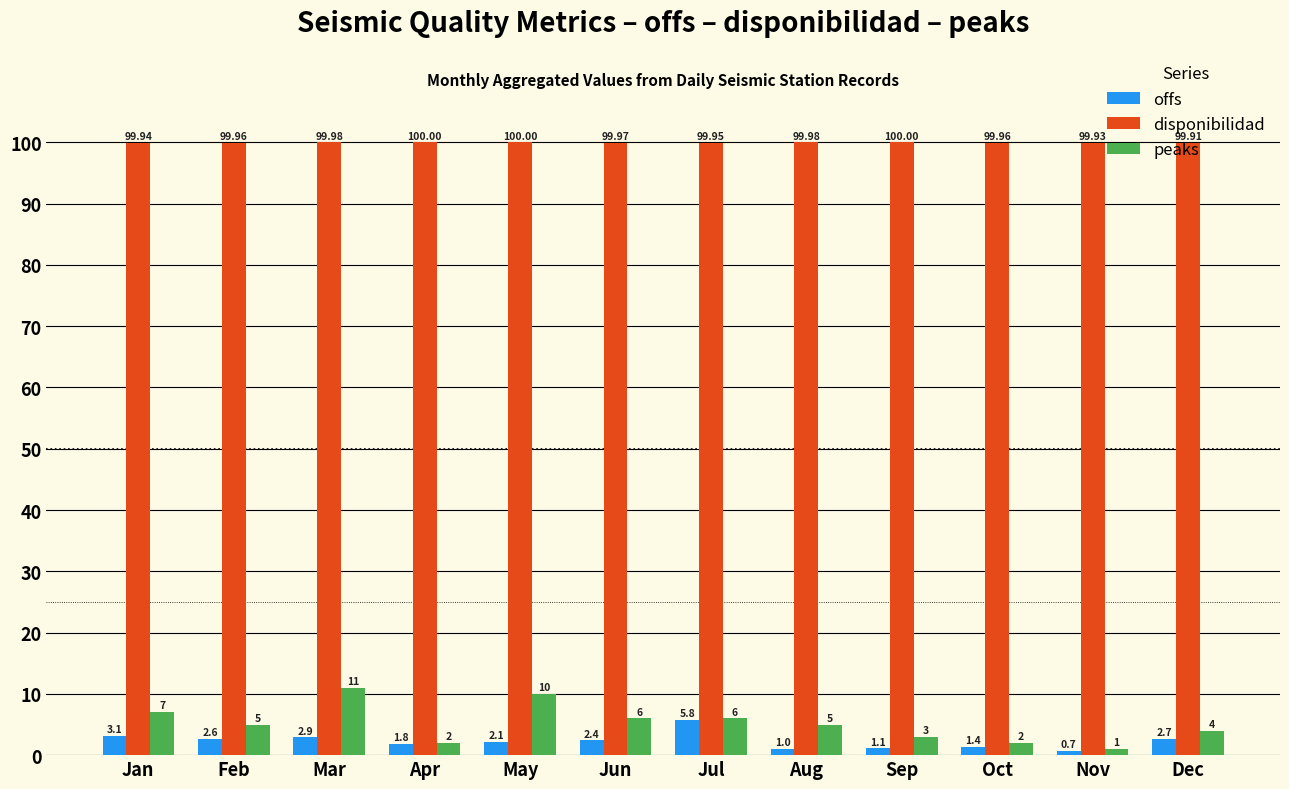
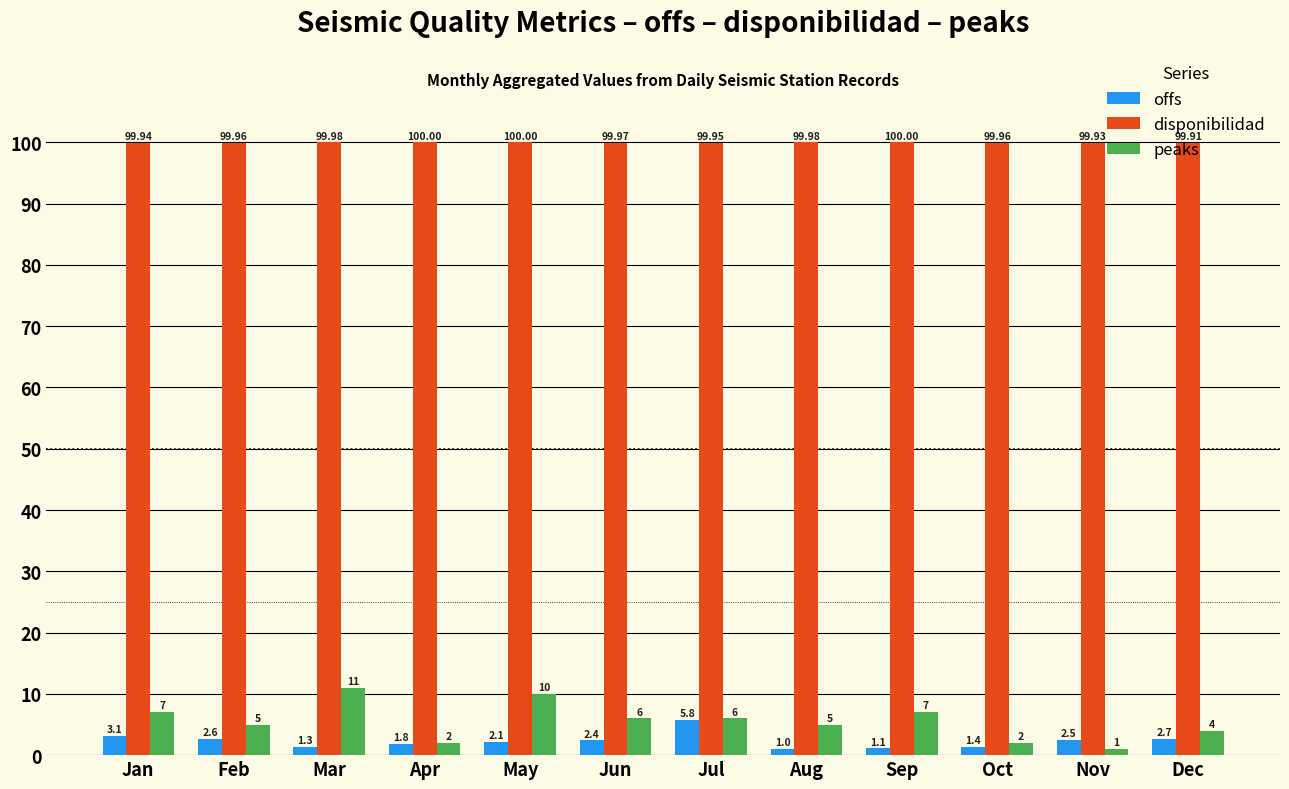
  {
    "offs": {
      "Jan": 3.1,
      "Feb": 2.6,
-     "Mar": 2.9,
+     "Mar": 1.3,
      "Apr": 1.8,
      "May": 2.1,
      "Jun": 2.4,
      "Jul": 5.8,
      "Aug": 1.0,
      "Sep": 1.1,
      "Oct": 1.4,
-     "Nov": 0.7,
+     "Nov": 2.5,
      "Dec": 2.7
    },
    "disponibilidad": {
      "Jan": 99.94,
      "Feb": 99.96,
      "Mar": 99.98,
      "Apr": 100.00,
      "May": 100.00,
      "Jun": 99.97,
      "Jul": 99.95,
      "Aug": 99.98,
      "Sep": 100.00,
      "Oct": 99.96,
      "Nov": 99.93,
      "Dec": 99.91
    },
    "peaks": {
      "Jan": 7,
      "Feb": 5,
      "Mar": 11,
      "Apr": 2,
      "May": 10,
      "Jun": 6,
      "Jul": 6,
      "Aug": 5,
-     "Sep": 3,
+     "Sep": 7,
      "Oct": 2,
      "Nov": 1,
      "Dec": 4
    }
  }
